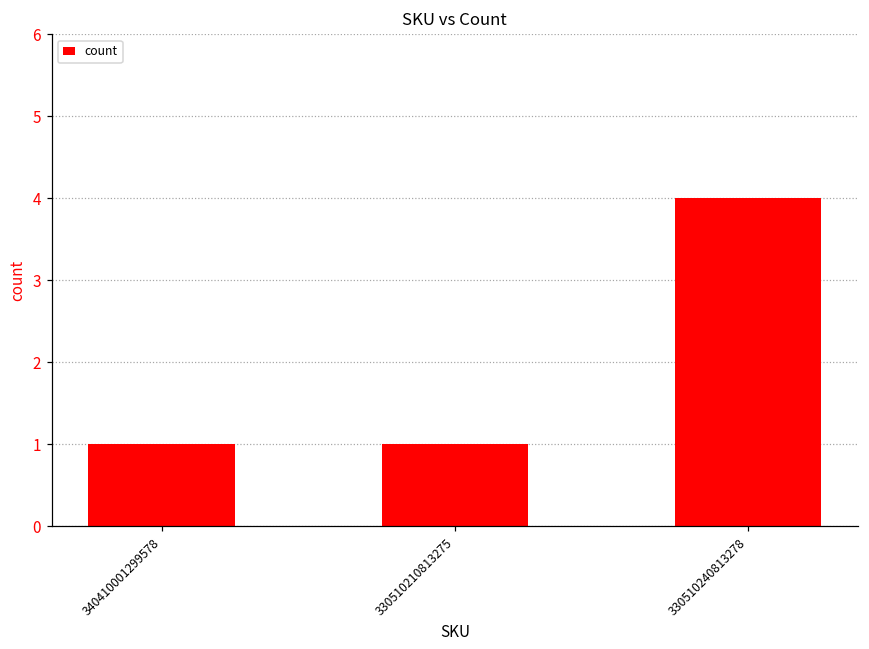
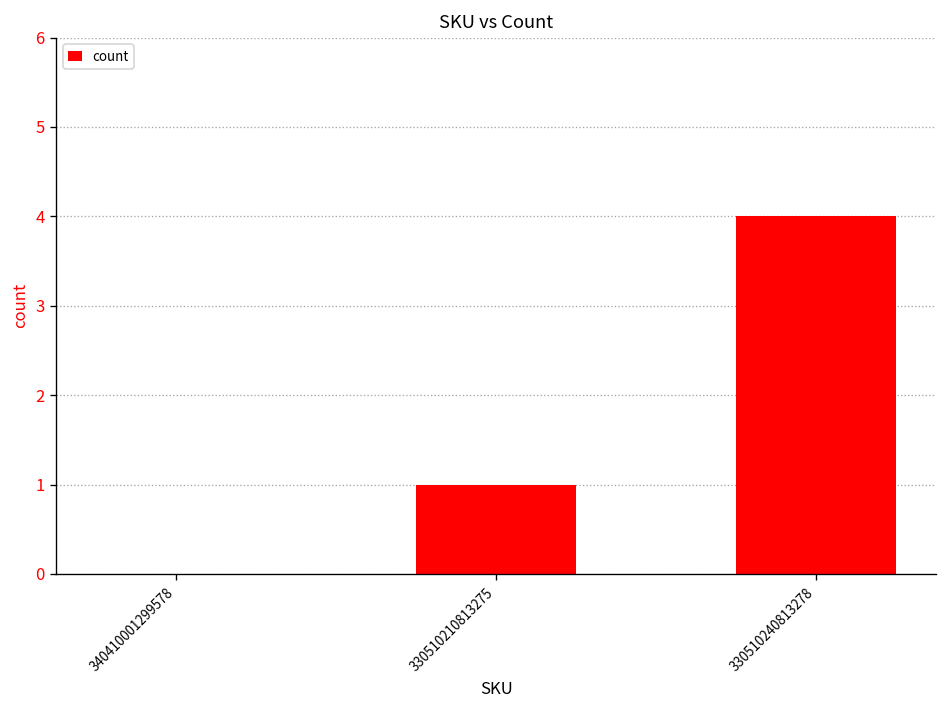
  {
-   "340410001299578": 1,
+   "340410001299578": 0,
    "330510210813275": 1,
    "330510240813278": 4
  }
